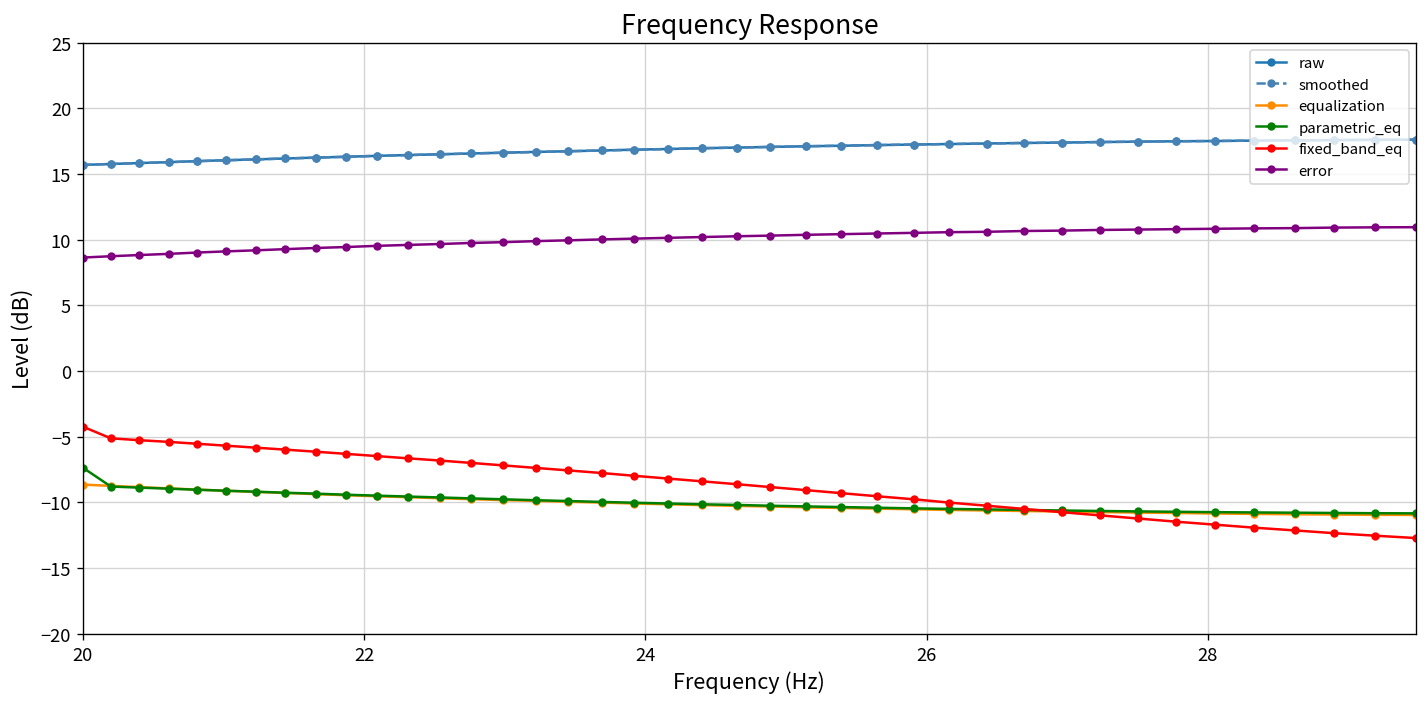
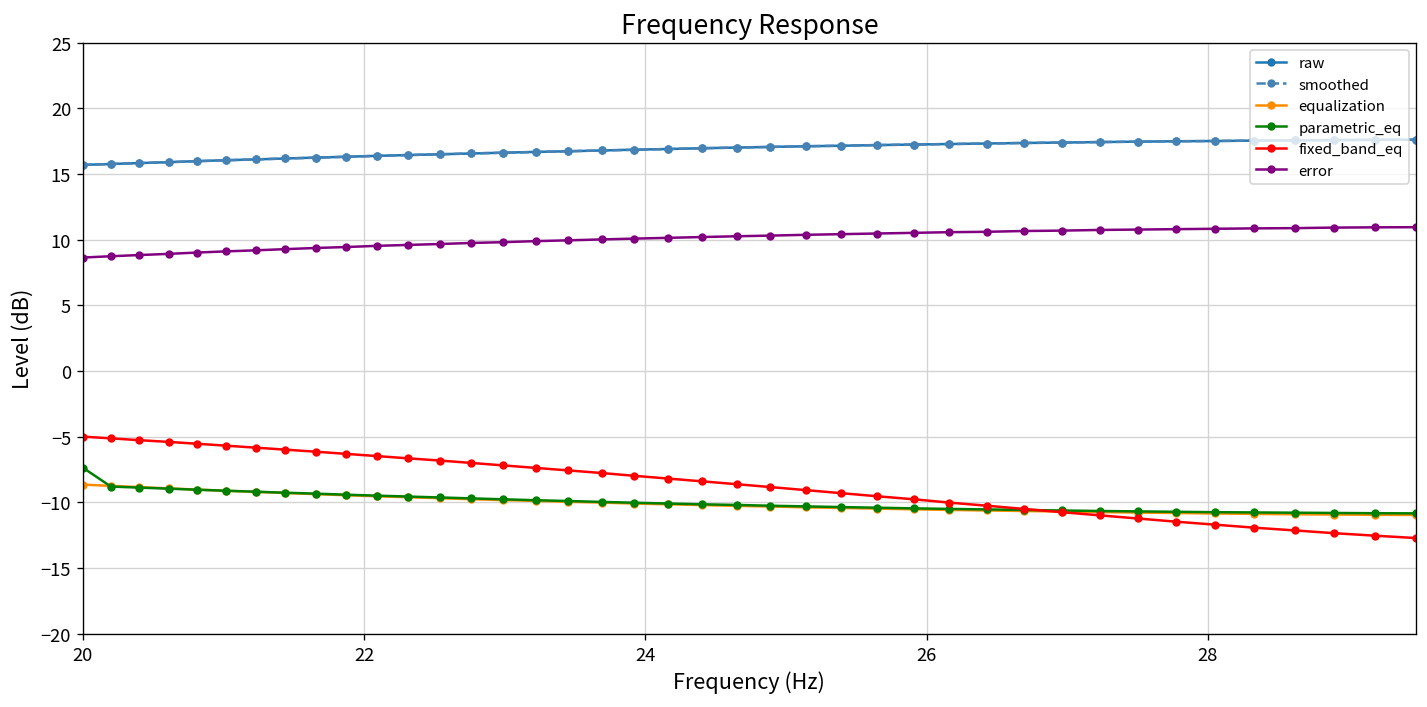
  {
    "equalization": {
      "20": -8.6
    },
    "parametric_eq": {
      "20": -7.4
    },
    "fixed_band_eq": {
-     "20": -4.2
+     "20": -5.0
    },
    "error": {
      "20": 8.6
    }
  }
